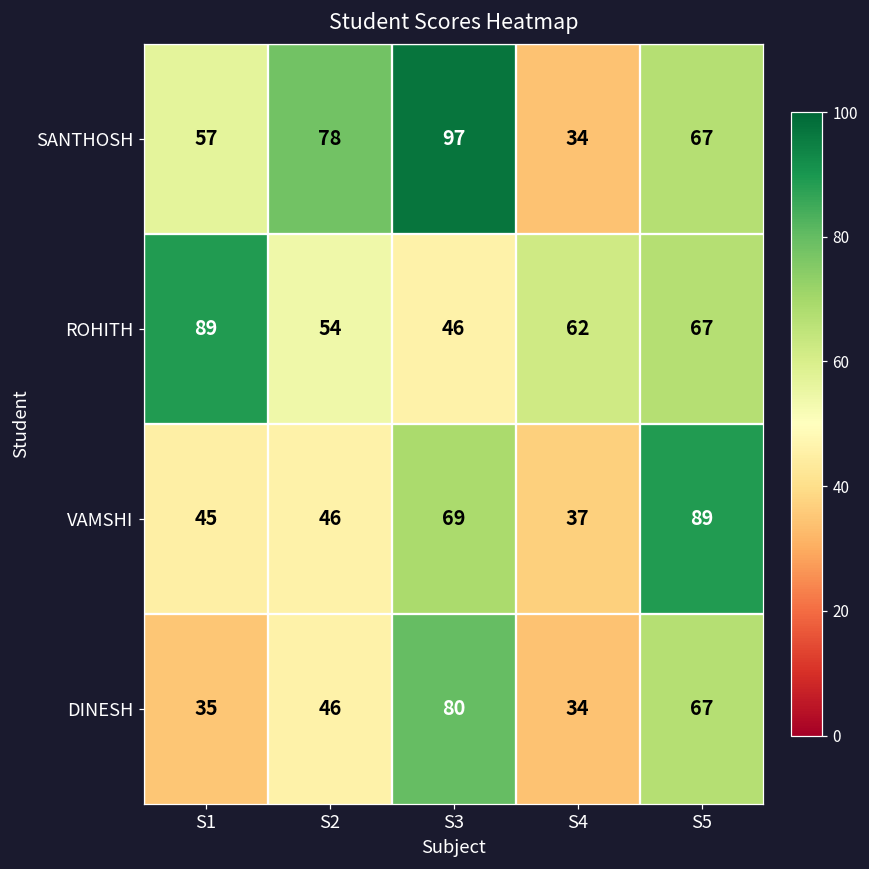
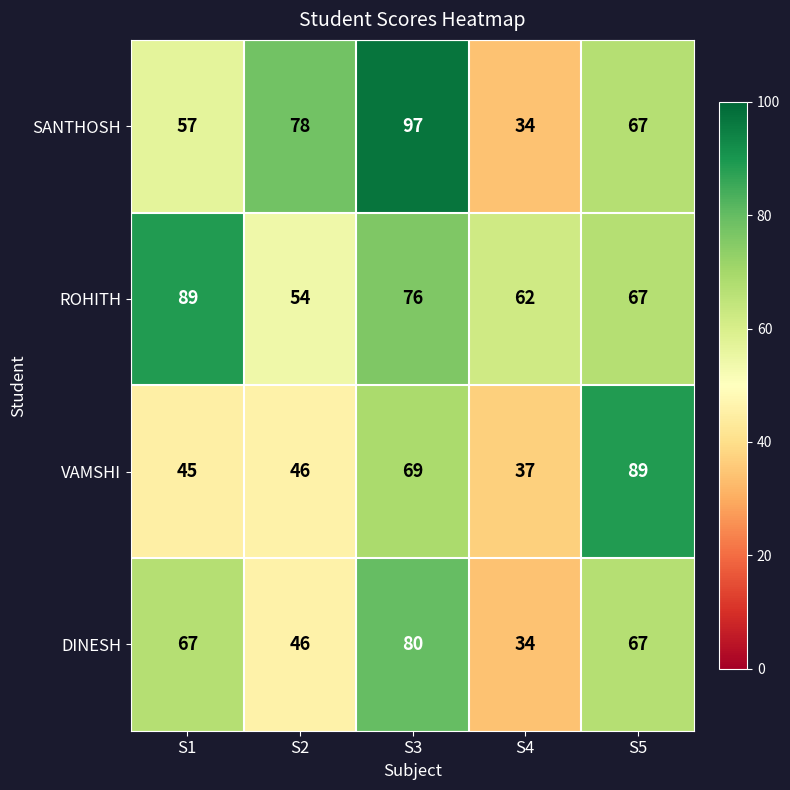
  {
    "SANTHOSH": {
      "S1": 57,
      "S2": 78,
      "S3": 97,
      "S4": 34,
      "S5": 67
    },
    "ROHITH": {
      "S1": 89,
      "S2": 54,
-     "S3": 46,
+     "S3": 76,
      "S4": 62,
      "S5": 67
    },
    "VAMSHI": {
      "S1": 45,
      "S2": 46,
      "S3": 69,
      "S4": 37,
      "S5": 89
    },
    "DINESH": {
-     "S1": 35,
+     "S1": 67,
      "S2": 46,
      "S3": 80,
      "S4": 34,
      "S5": 67
    }
  }
